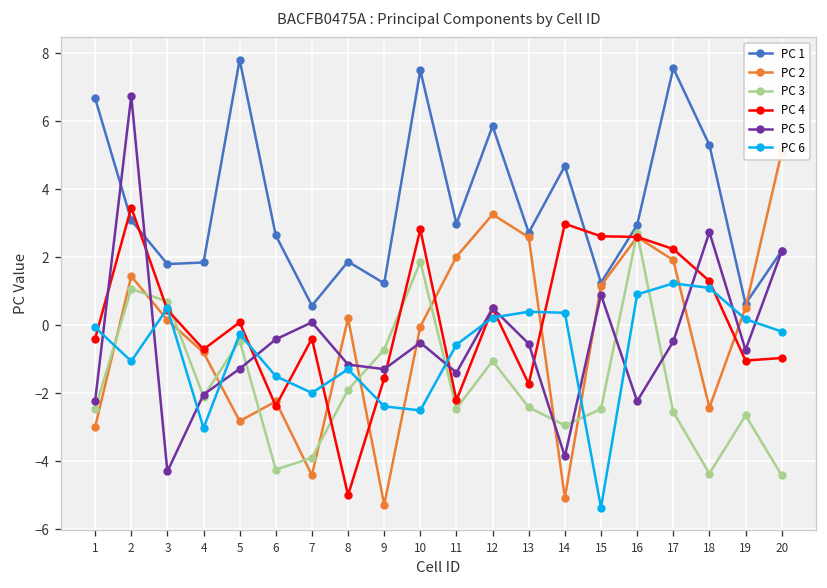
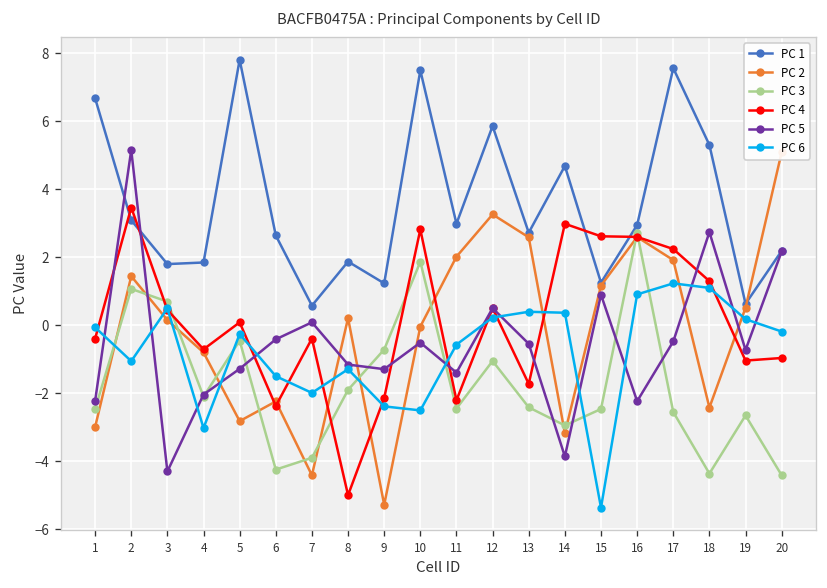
  {
    "PC 1": {
      "1": 6.7,
      "2": 3.1,
      "3": 1.8,
      "4": 1.8,
      "5": 7.8,
      "6": 2.6,
      "7": 0.6,
      "8": 1.9,
      "9": 1.2,
      "10": 7.5,
      "11": 3.0,
      "12": 5.9,
      "13": 2.7,
      "14": 4.7,
      "16": 2.9,
      "17": 7.6,
      "18": 5.3,
      "19": 0.6
    },
    "PC 2": {
      "1": -3.0,
      "2": 1.4,
      "3": 0.1,
      "4": -0.8,
      "5": -2.8,
      "6": -2.2,
      "7": -4.4,
      "8": 0.2,
      "9": -5.3,
      "10": 0.0,
      "11": 2.0,
      "12": 3.3,
      "13": 2.6,
-     "14": -5.1,
+     "14": -3.2,
      "17": 1.9,
      "18": -2.4,
      "19": 0.5
    },
    "PC 3": {
      "1": -2.5,
      "2": 1.1,
      "3": 0.7,
      "5": -0.5,
      "6": -4.3,
      "7": -3.9,
      "8": -1.9,
      "9": -0.7,
      "10": 1.9,
      "11": -2.5,
      "12": -1.1,
      "13": -2.4,
      "14": -3.0,
      "15": -2.5,
      "16": 2.7,
      "17": -2.6,
      "18": -4.4,
      "19": -2.7,
      "20": -4.4
    },
    "PC 4": {
      "1": -0.4,
      "2": 3.5,
      "4": -0.7,
      "5": 0.1,
      "6": -2.4,
      "7": -0.4,
      "8": -5.0,
-     "9": -1.6,
+     "9": -2.1,
      "10": 2.8,
      "11": -2.2,
      "13": -1.7,
      "14": 3.0,
      "15": 2.6,
      "17": 2.2,
      "18": 1.3,
      "19": -1.0,
      "20": -1.0
    },
    "PC 5": {
      "1": -2.2,
-     "2": 6.7,
+     "2": 5.2,
      "3": -4.3,
      "5": -1.3,
      "6": -0.4,
      "7": 0.1,
      "8": -1.2,
      "9": -1.3,
      "10": -0.5,
      "11": -1.4,
      "13": -0.5,
      "14": -3.9,
      "15": 0.9,
      "16": -2.2,
      "17": -0.5,
      "18": 2.7,
      "19": -0.7
    },
    "PC 6": {
      "1": -0.1,
      "2": -1.1,
      "4": -3.0,
      "5": -0.3,
      "6": -1.5,
      "7": -2.0,
      "8": -1.3,
      "9": -2.4,
      "10": -2.5,
      "11": -0.6,
      "12": 0.2,
      "13": 0.4,
      "14": 0.4,
      "15": -5.4,
      "16": 0.9,
      "17": 1.2,
      "18": 1.1,
      "19": 0.2,
      "20": -0.2
    }
  }
